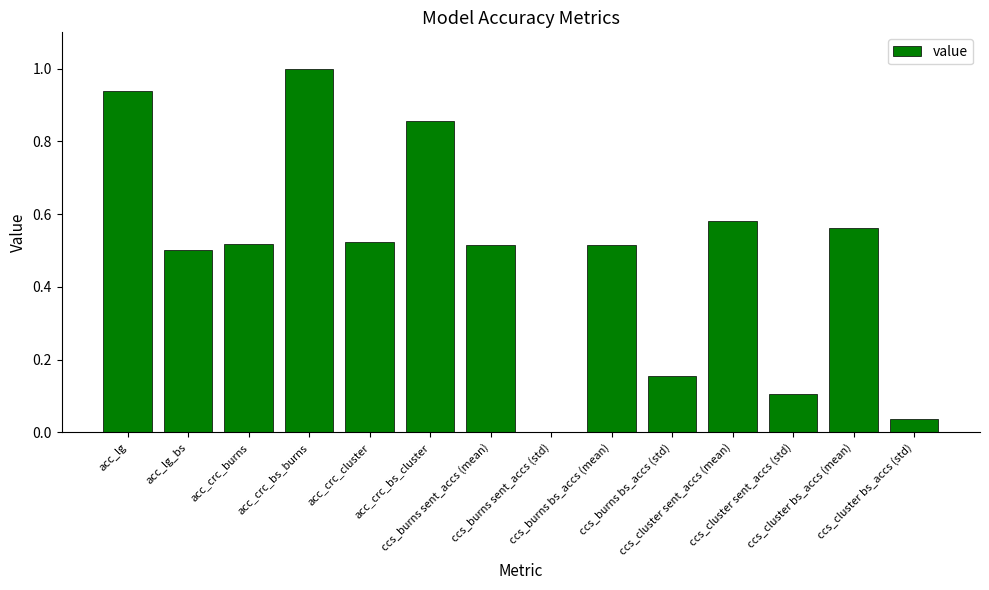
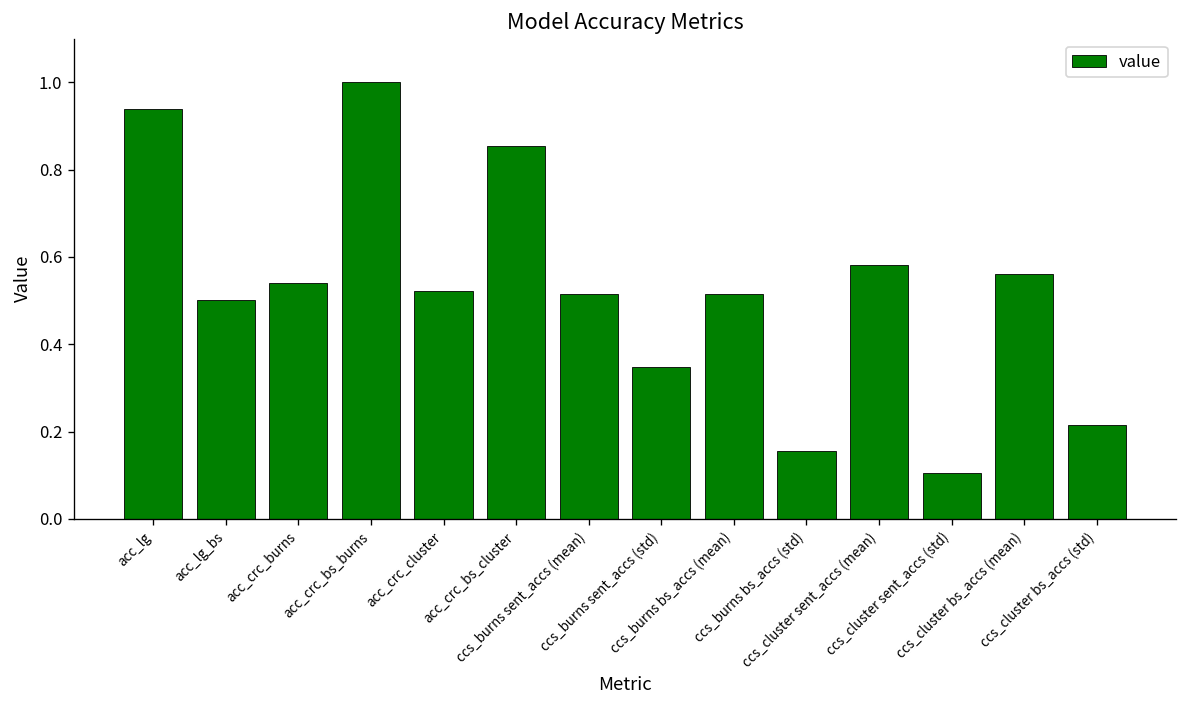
  {
    "acc_lg": 0.94,
    "acc_lg_bs": 0.50,
-   "acc_crc_burns": 0.52,
+   "acc_crc_burns": 0.54,
    "acc_crc_bs_burns": 1.00,
    "acc_crc_cluster": 0.52,
    "acc_crc_bs_cluster": 0.86,
    "ccs_burns sent_accs (mean)": 0.52,
-   "ccs_burns sent_accs (std)": 0.00,
+   "ccs_burns sent_accs (std)": 0.35,
    "ccs_burns bs_accs (mean)": 0.51,
    "ccs_burns bs_accs (std)": 0.16,
    "ccs_cluster sent_accs (mean)": 0.58,
    "ccs_cluster sent_accs (std)": 0.10,
    "ccs_cluster bs_accs (mean)": 0.56,
-   "ccs_cluster bs_accs (std)": 0.04
+   "ccs_cluster bs_accs (std)": 0.21
  }
